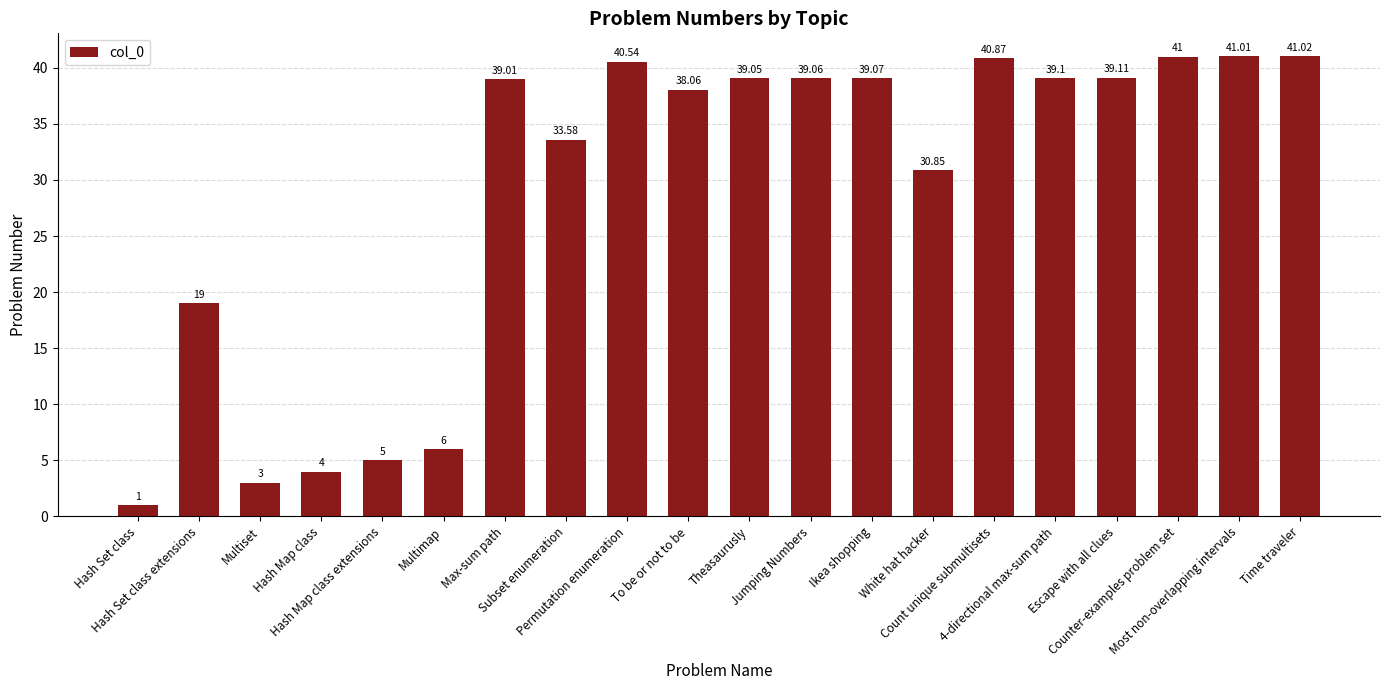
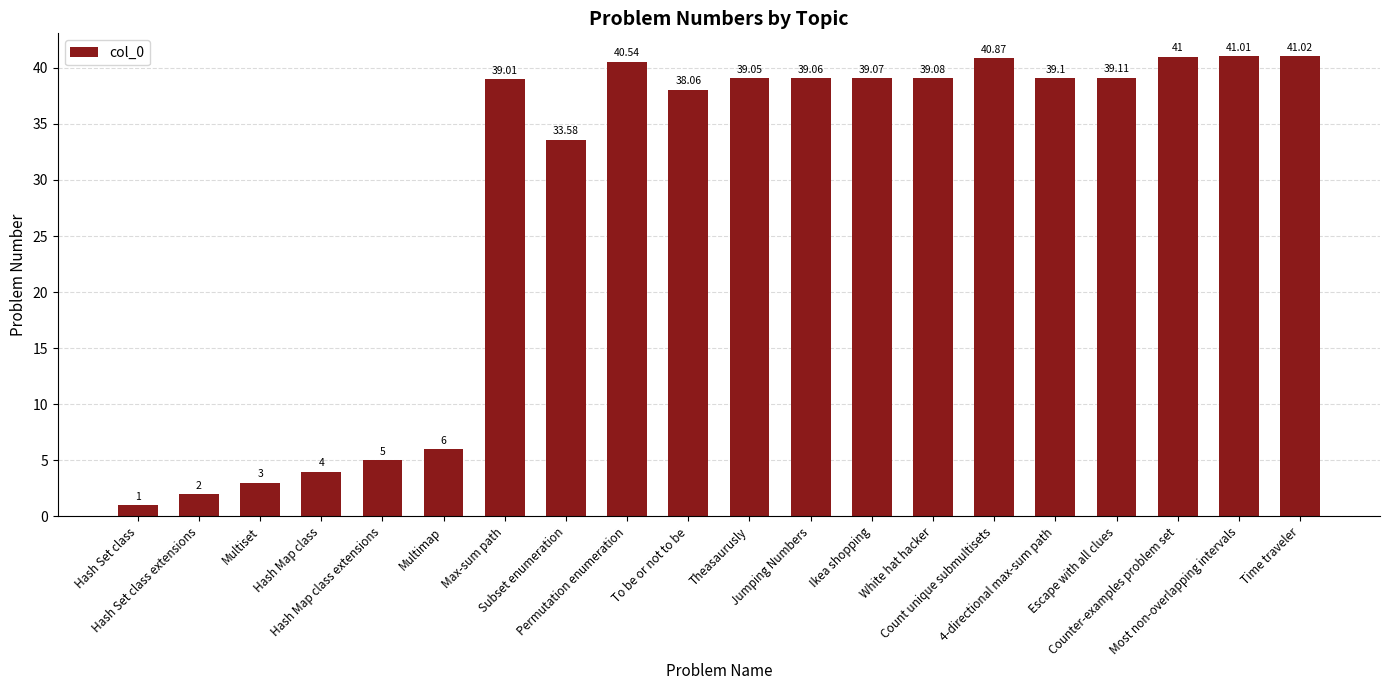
  {
    "Hash Set class": 1,
-   "Hash Set class extensions": 19,
+   "Hash Set class extensions": 2,
    "Multiset": 3,
    "Hash Map class": 4,
    "Hash Map class extensions": 5,
    "Multimap": 6,
    "Max-sum path": 39.01,
    "Subset enumeration": 33.58,
    "Permutation enumeration": 40.54,
    "To be or not to be": 38.06,
    "Theasaurusly": 39.05,
    "Jumping Numbers": 39.06,
    "Ikea shopping": 39.07,
-   "White hat hacker": 30.85,
+   "White hat hacker": 39.08,
    "Count unique submultisets": 40.87,
    "4-directional max-sum path": 39.1,
    "Escape with all clues": 39.11,
    "Counter-examples problem set": 41,
    "Most non-overlapping intervals": 41.01,
    "Time traveler": 41.02
  }
